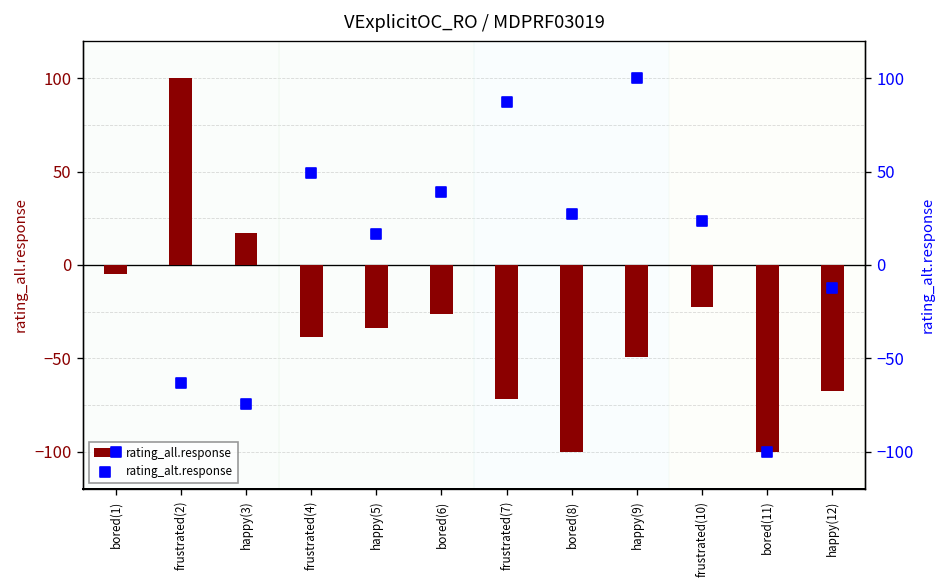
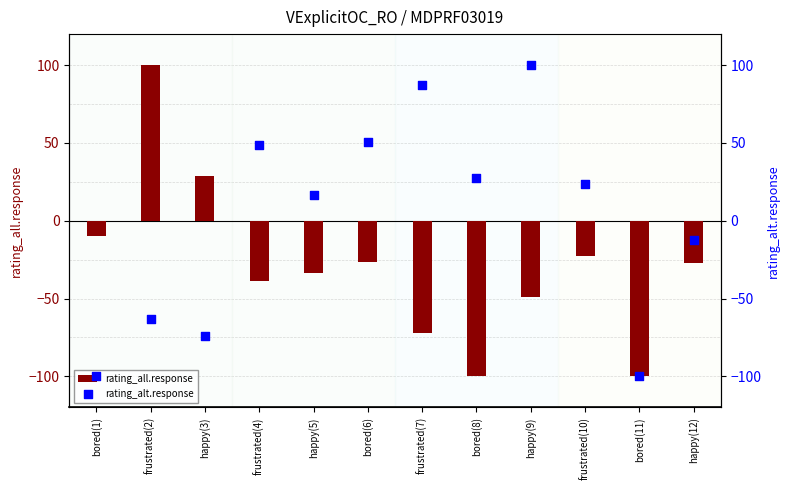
  {
    "rating_all.response": {
-     "bored(1)": -5,
+     "bored(1)": -10,
      "frustrated(2)": 100,
-     "happy(3)": 17,
+     "happy(3)": 29,
      "frustrated(4)": -39,
      "happy(5)": -34,
      "bored(6)": -26,
      "frustrated(7)": -72,
      "bored(8)": -100,
      "happy(9)": -49,
      "frustrated(10)": -22,
      "bored(11)": -100,
-     "happy(12)": -68
+     "happy(12)": -27
    },
    "rating_alt.response": {
-     "bored(6)": 39
+     "bored(6)": 51
    }
  }
